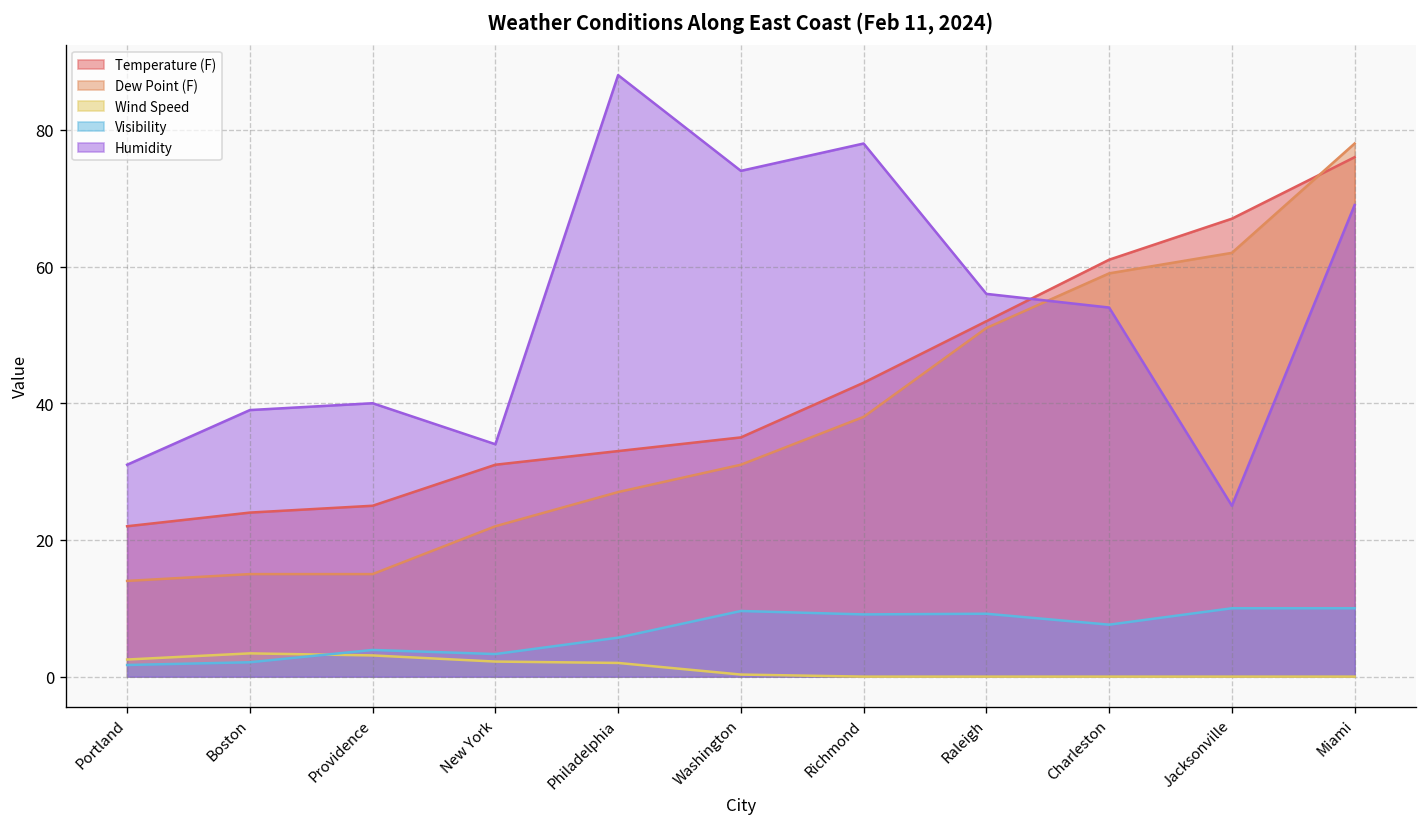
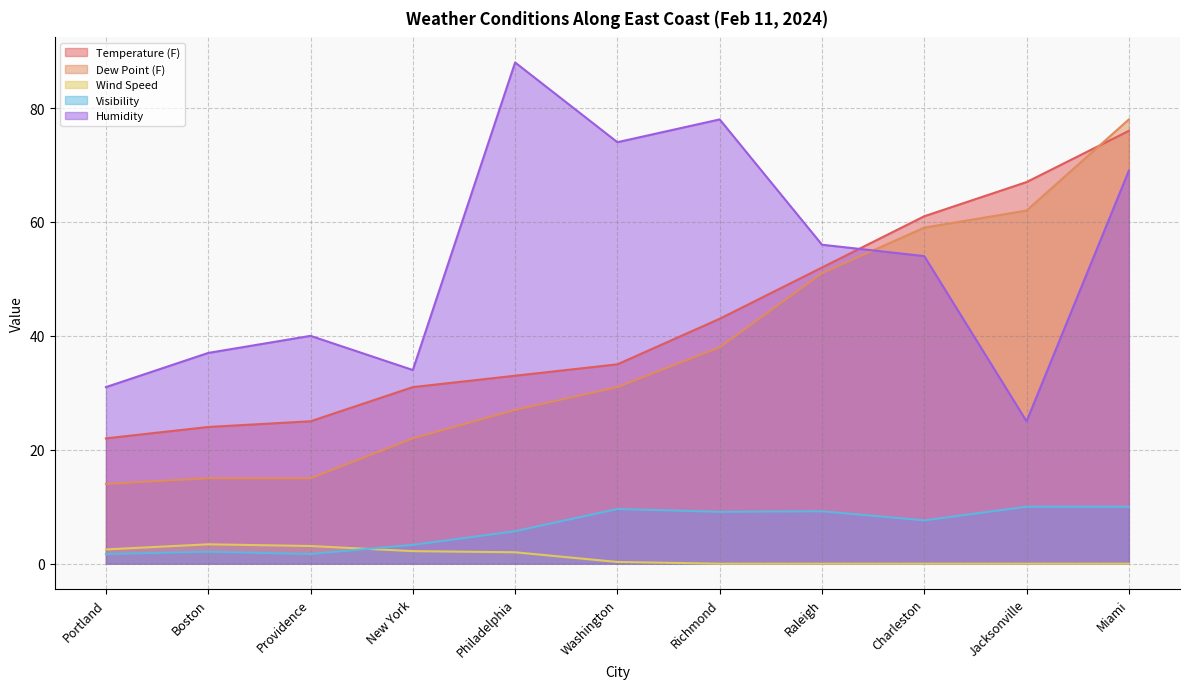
  {
    "Visibility": {
      "Portland": 2,
      "Boston": 2,
-     "Providence": 4,
+     "Providence": 2,
      "New York": 3,
      "Philadelphia": 6,
      "Washington": 10,
      "Richmond": 9,
      "Raleigh": 9,
      "Charleston": 8,
      "Jacksonville": 10,
      "Miami": 10
    },
    "Humidity": {
      "Portland": 31,
-     "Boston": 39,
+     "Boston": 37,
      "Providence": 40,
      "New York": 34,
      "Philadelphia": 88,
      "Washington": 74,
      "Richmond": 78,
      "Raleigh": 56,
      "Charleston": 54,
      "Jacksonville": 25,
      "Miami": 69
    }
  }
